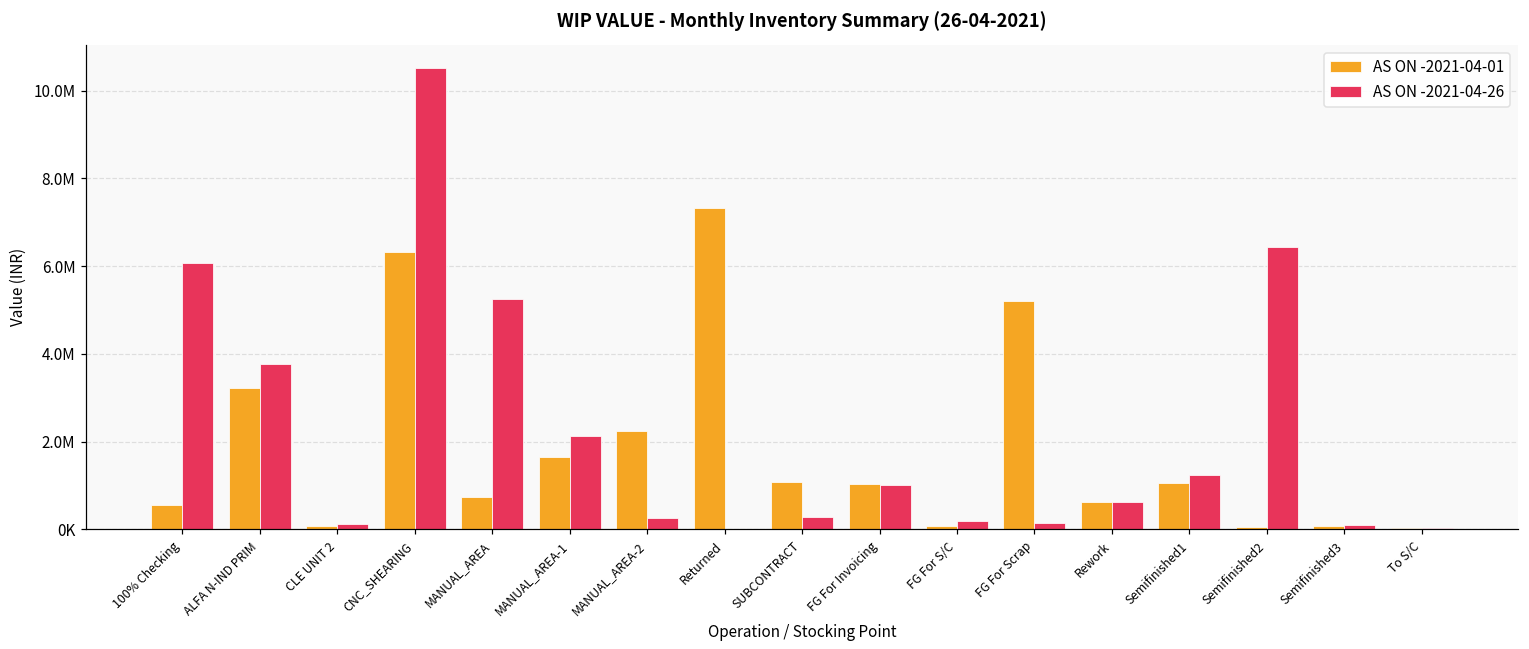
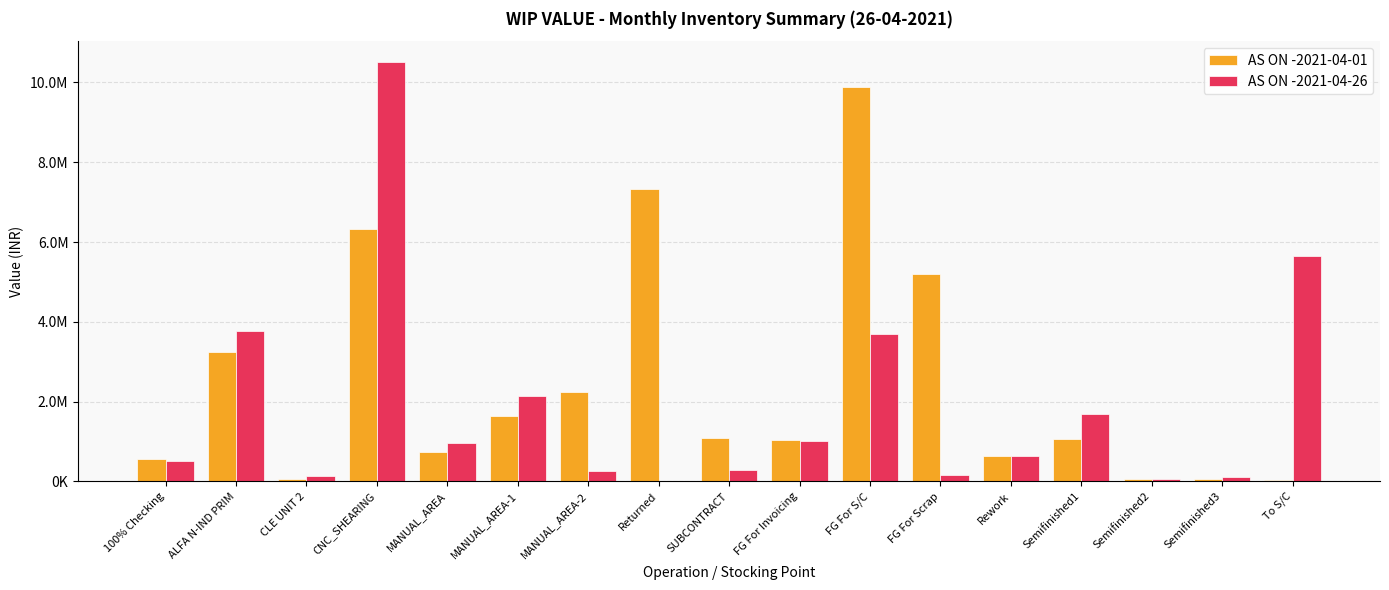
  {
    "AS ON -2021-04-01": {
      "100% Checking": 600000,
      "ALFA N-IND PRIM": 3200000,
      "CLE UNIT 2": 100000,
      "CNC_SHEARING": 6300000,
      "MANUAL_AREA": 700000,
      "MANUAL_AREA-1": 1600000,
      "MANUAL_AREA-2": 2200000,
      "Returned": 7300000,
      "SUBCONTRACT": 1100000,
      "FG For Invoicing": 1000000,
-     "FG For S/C": 100000,
+     "FG For S/C": 9900000,
      "FG For Scrap": 5200000,
      "Rework": 600000,
      "Semifinished1": 1100000,
      "Semifinished3": 100000
    },
    "AS ON -2021-04-26": {
-     "100% Checking": 6100000,
+     "100% Checking": 500000,
      "ALFA N-IND PRIM": 3800000,
      "CLE UNIT 2": 100000,
      "CNC_SHEARING": 10500000,
-     "MANUAL_AREA": 5200000,
+     "MANUAL_AREA": 1000000,
      "MANUAL_AREA-1": 2100000,
      "MANUAL_AREA-2": 300000,
      "SUBCONTRACT": 300000,
      "FG For Invoicing": 1000000,
-     "FG For S/C": 200000,
+     "FG For S/C": 3700000,
      "FG For Scrap": 200000,
      "Rework": 600000,
-     "Semifinished1": 1200000,
-     "Semifinished2": 6400000,
+     "Semifinished1": 1700000,
+     "Semifinished2": 0,
      "Semifinished3": 100000,
-     "To S/C": 0
+     "To S/C": 5600000
    }
  }
